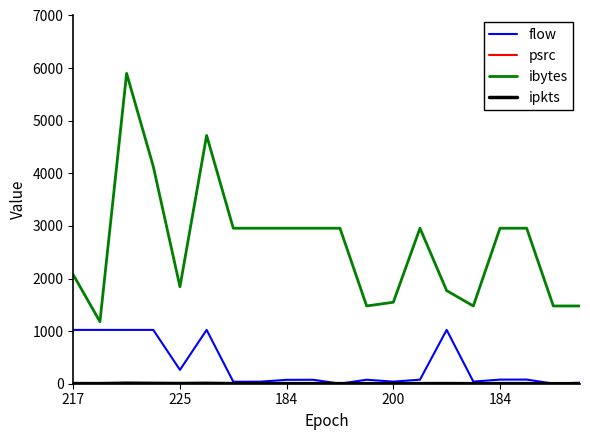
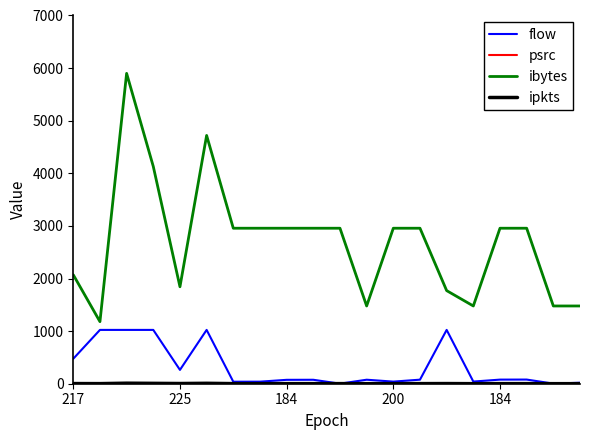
  {
    "flow": {
-     "217": 1000,
+     "217": 500,
      "225": 300
    },
    "ibytes": {
      "217": 2100,
      "225": 1800,
-     "200": 1500
+     "200": 3000
    }
  }
